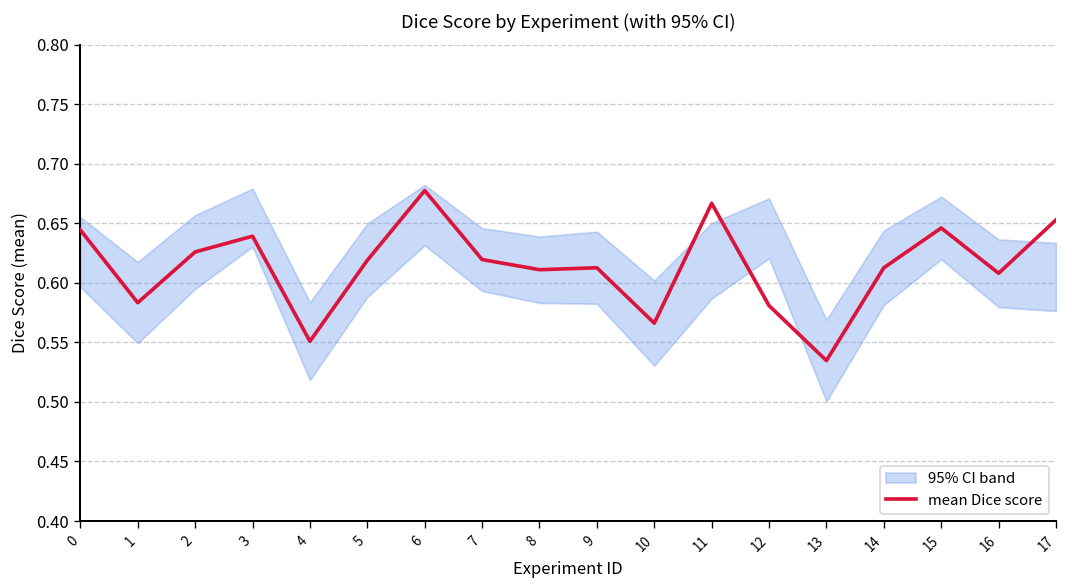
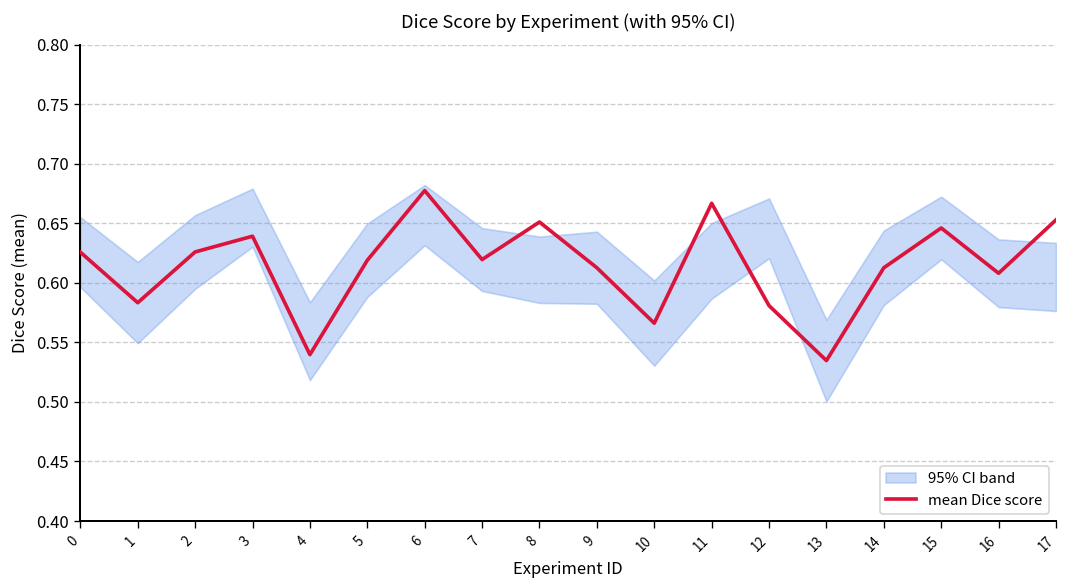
  {
    "mean Dice score": {
-     "0": 0.64,
+     "0": 0.63,
      "1": 0.58,
      "2": 0.63,
      "3": 0.64,
-     "4": 0.55,
+     "4": 0.54,
      "5": 0.62,
      "6": 0.68,
      "7": 0.62,
-     "8": 0.61,
+     "8": 0.65,
      "9": 0.61,
      "10": 0.57,
      "11": 0.67,
      "12": 0.58,
      "13": 0.53,
      "14": 0.61,
      "15": 0.65,
      "16": 0.61,
      "17": 0.65
    }
  }
